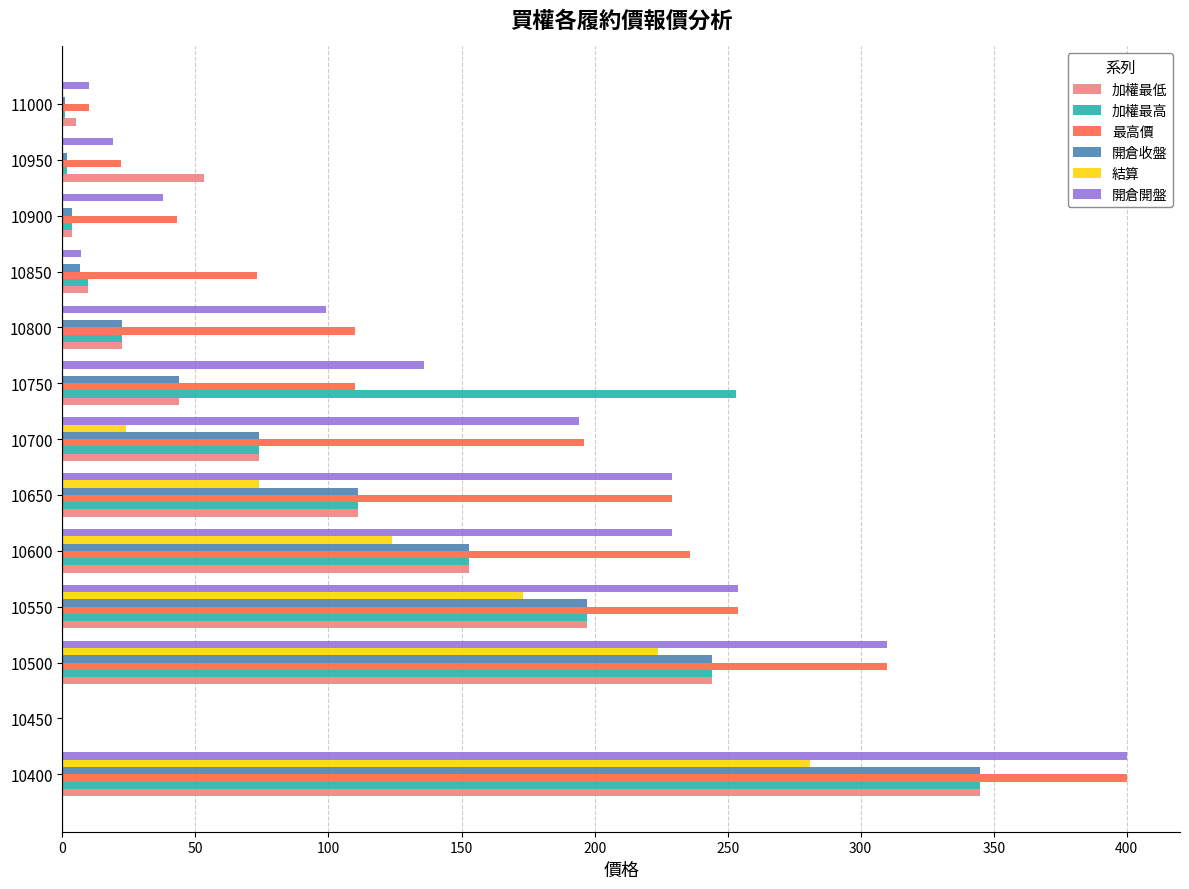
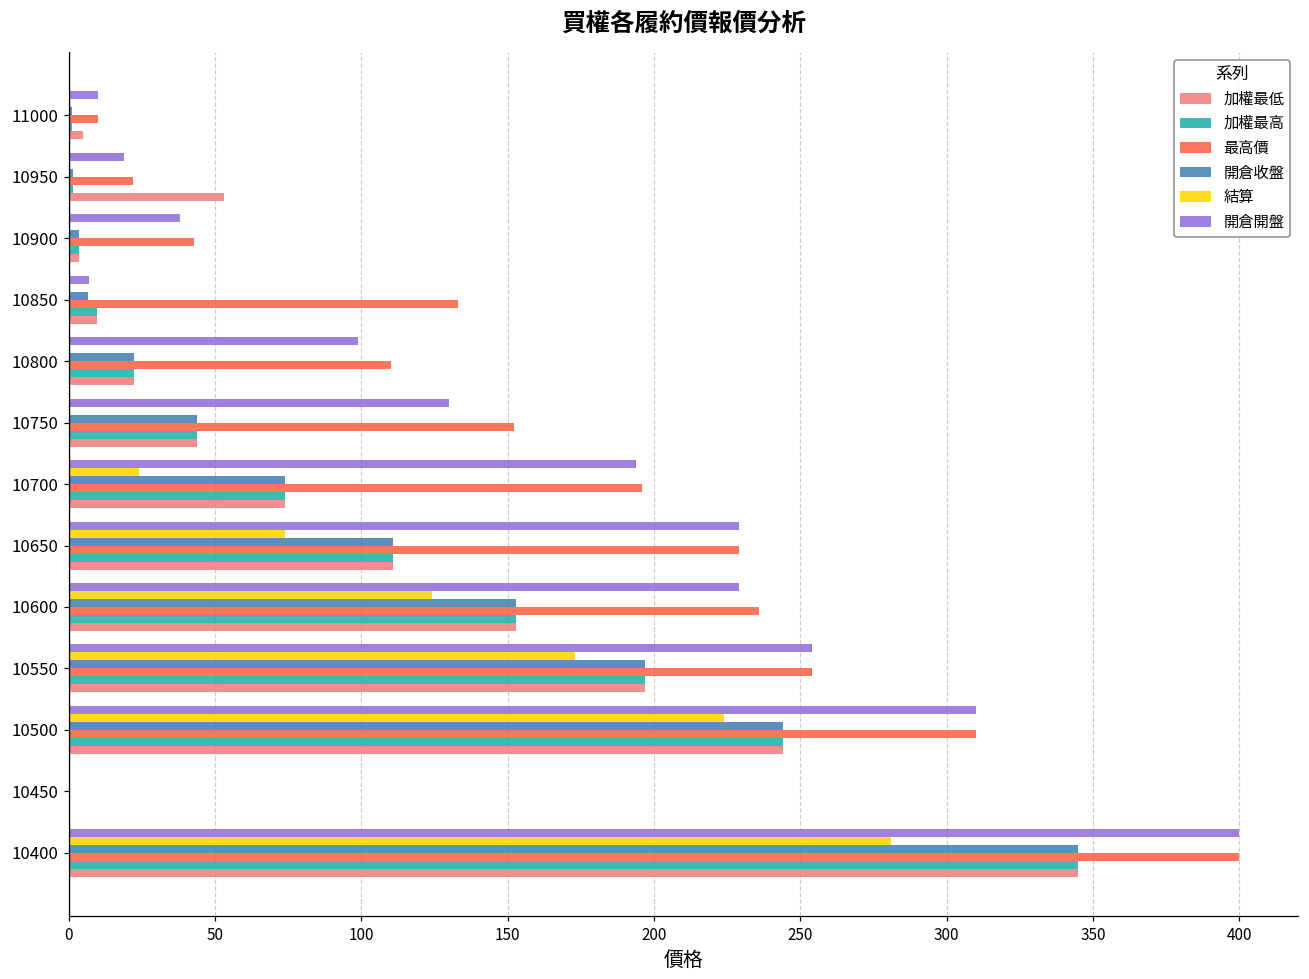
  {
    "加權最低": {
      "11000": 5,
      "10950": 53,
      "10900": 4,
      "10850": 10,
      "10800": 23,
      "10750": 44,
      "10700": 74,
      "10650": 111,
      "10600": 153,
      "10550": 197,
      "10500": 244,
      "10450": 0,
      "10400": 345
    },
    "加權最高": {
      "11000": 1,
      "10950": 2,
      "10900": 4,
      "10850": 10,
      "10800": 23,
-     "10750": 253,
+     "10750": 44,
      "10700": 74,
      "10650": 111,
      "10600": 153,
      "10550": 197,
      "10500": 244,
      "10450": 0,
      "10400": 345
    },
    "最高價": {
      "11000": 10,
      "10950": 22,
      "10900": 43,
-     "10850": 73,
+     "10850": 133,
      "10800": 110,
-     "10750": 110,
+     "10750": 152,
      "10700": 196,
      "10650": 229,
      "10600": 236,
      "10550": 254,
      "10500": 310,
      "10450": 0,
      "10400": 400
    },
    "開倉收盤": {
      "11000": 1,
      "10950": 2,
      "10900": 4,
      "10850": 7,
      "10800": 23,
      "10750": 44,
      "10700": 74,
      "10650": 111,
      "10600": 153,
      "10550": 197,
      "10500": 244,
      "10450": 0,
      "10400": 345
    },
    "結算": {
      "10700": 24,
      "10650": 74,
      "10600": 124,
      "10550": 173,
      "10500": 224,
      "10450": 0,
      "10400": 281
    },
    "開倉開盤": {
      "11000": 10,
      "10950": 19,
      "10900": 38,
      "10850": 7,
      "10800": 99,
-     "10750": 136,
+     "10750": 130,
      "10700": 194,
      "10650": 229,
      "10600": 229,
      "10550": 254,
      "10500": 310,
      "10450": 0,
      "10400": 400
    }
  }
